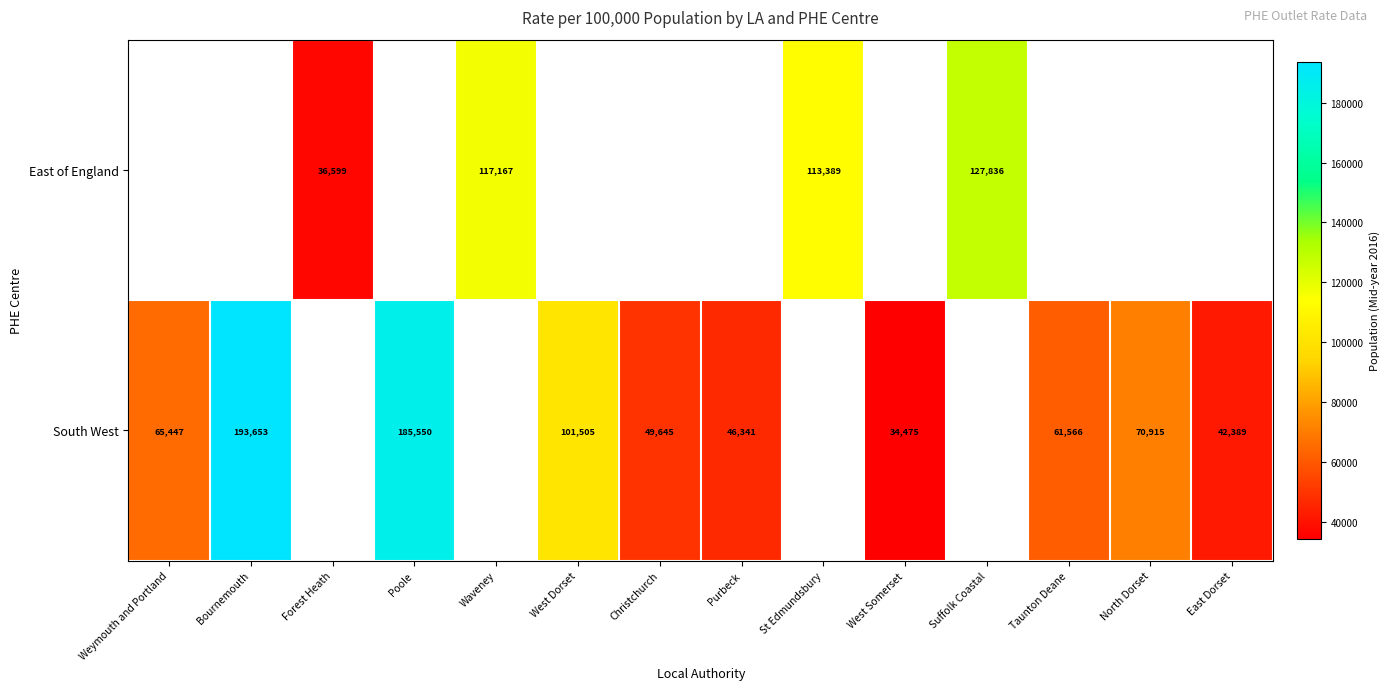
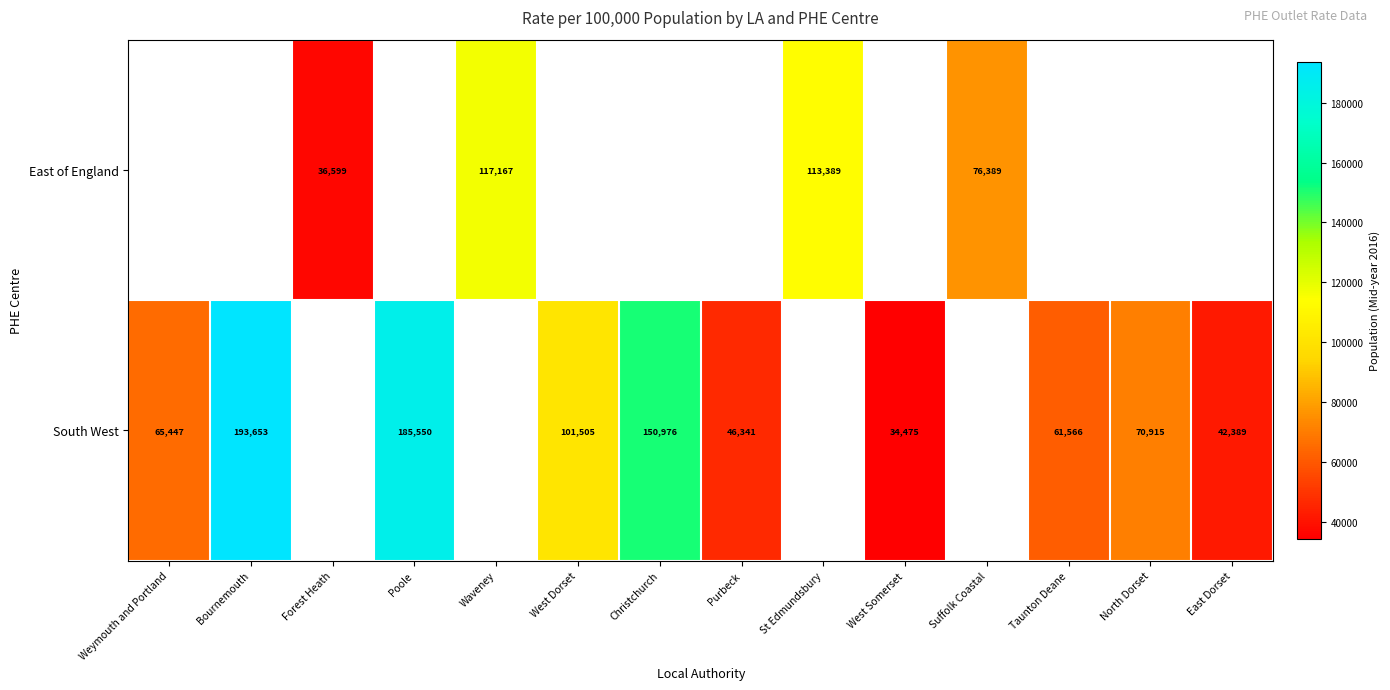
  {
    "East of England": {
      "Forest Heath": "36,599",
      "Waveney": "117,167",
      "St Edmundsbury": "113,389",
-     "Suffolk Coastal": "127,836"
+     "Suffolk Coastal": "76,389"
    },
    "South West": {
      "Weymouth and Portland": "65,447",
      "Bournemouth": "193,653",
      "Poole": "185,550",
      "West Dorset": "101,505",
-     "Christchurch": "49,645",
+     "Christchurch": "150,976",
      "Purbeck": "46,341",
      "West Somerset": "34,475",
      "Taunton Deane": "61,566",
      "North Dorset": "70,915",
      "East Dorset": "42,389"
    }
  }
